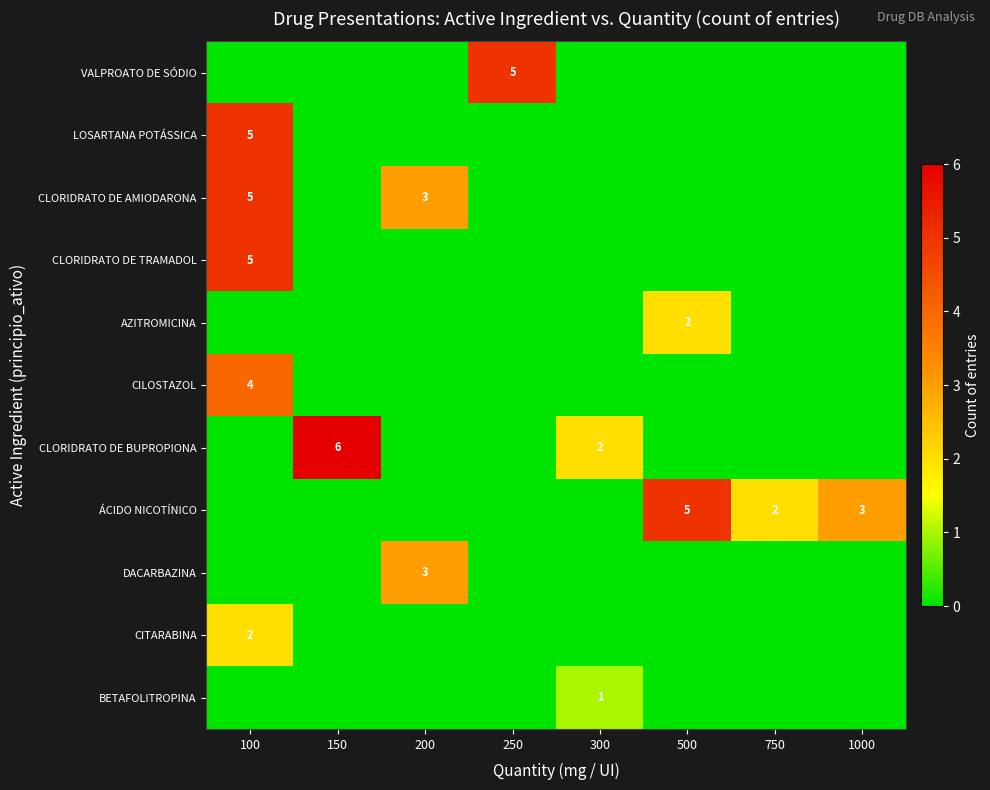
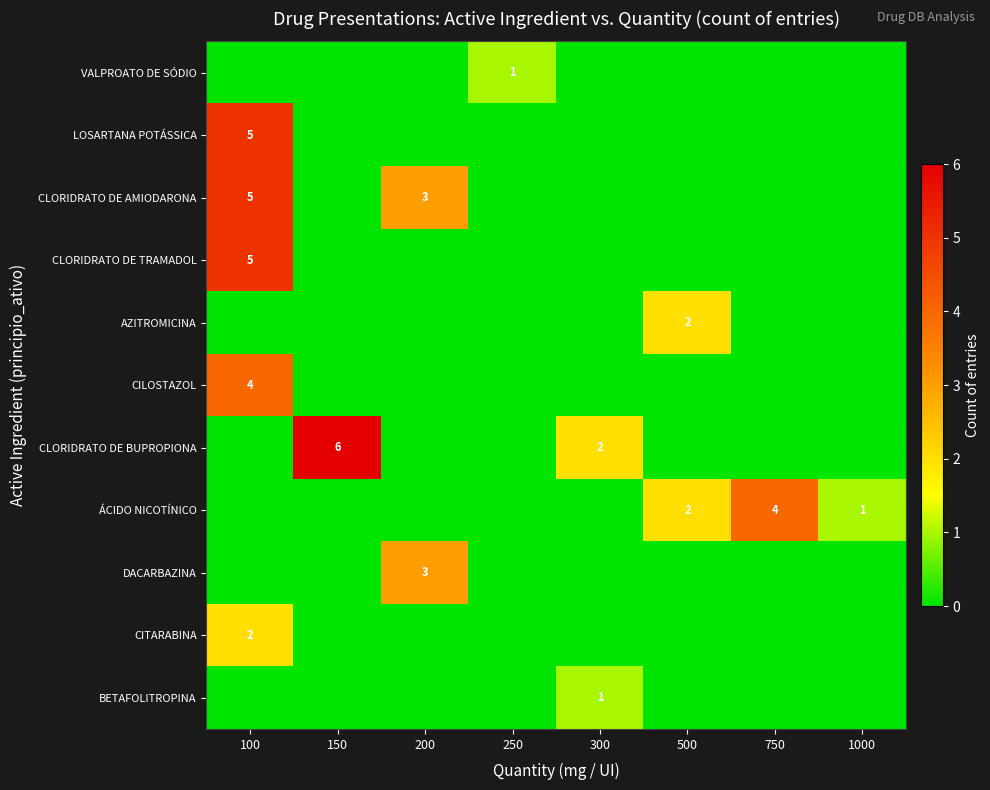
  {
    "VALPROATO DE SÓDIO": {
-     "250": 5
+     "250": 1
    },
    "LOSARTANA POTÁSSICA": {
      "100": 5
    },
    "CLORIDRATO DE AMIODARONA": {
      "100": 5,
      "200": 3
    },
    "CLORIDRATO DE TRAMADOL": {
      "100": 5
    },
    "AZITROMICINA": {
      "500": 2
    },
    "CILOSTAZOL": {
      "100": 4
    },
    "CLORIDRATO DE BUPROPIONA": {
      "150": 6,
      "300": 2
    },
    "ÁCIDO NICOTÍNICO": {
-     "500": 5,
-     "750": 2,
-     "1000": 3
+     "500": 2,
+     "750": 4,
+     "1000": 1
    },
    "DACARBAZINA": {
      "200": 3
    },
    "CITARABINA": {
      "100": 2
    },
    "BETAFOLITROPINA": {
      "300": 1
    }
  }
